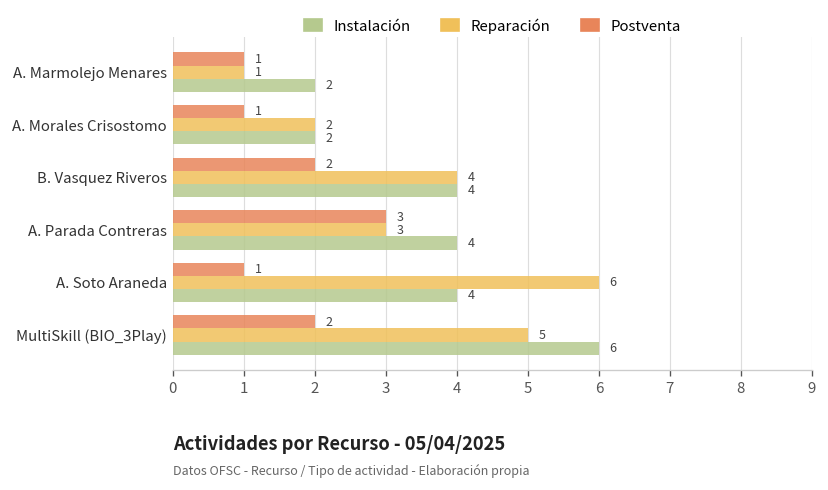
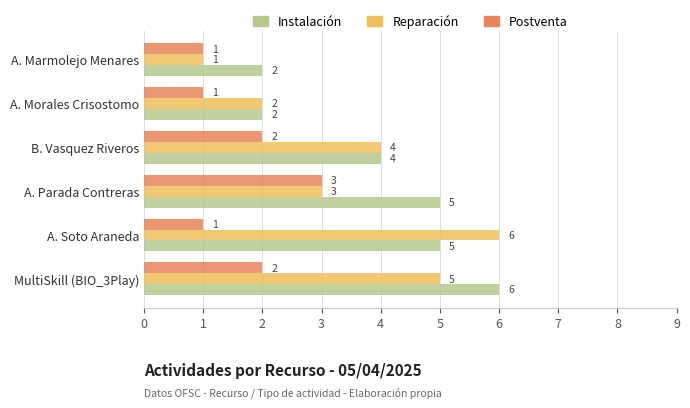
  {
    "Instalación": {
      "A. Marmolejo Menares": 2,
      "A. Morales Crisostomo": 2,
      "B. Vasquez Riveros": 4,
-     "A. Parada Contreras": 4,
-     "A. Soto Araneda": 4,
+     "A. Parada Contreras": 5,
+     "A. Soto Araneda": 5,
      "MultiSkill (BIO_3Play)": 6
    }
  }
